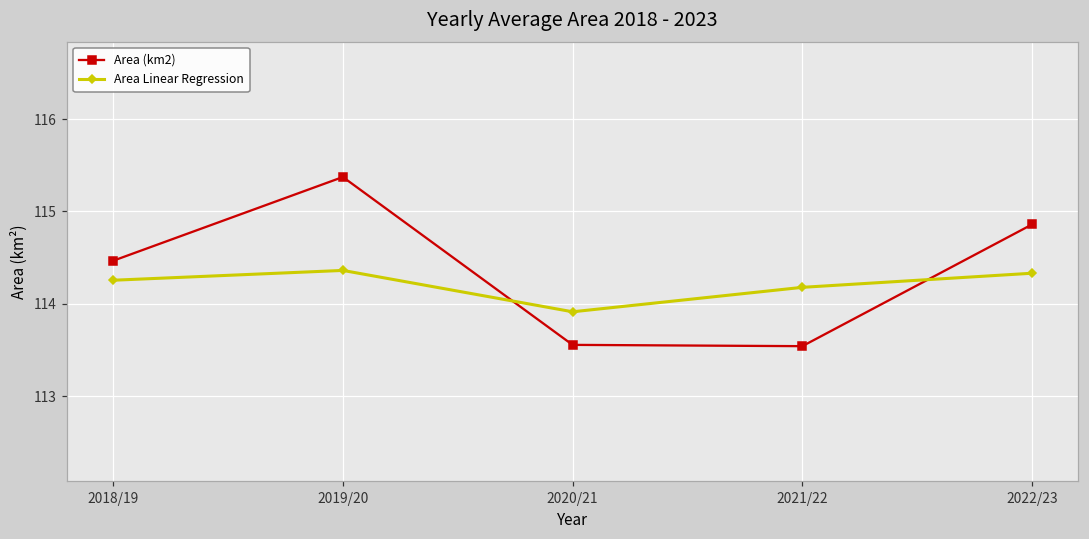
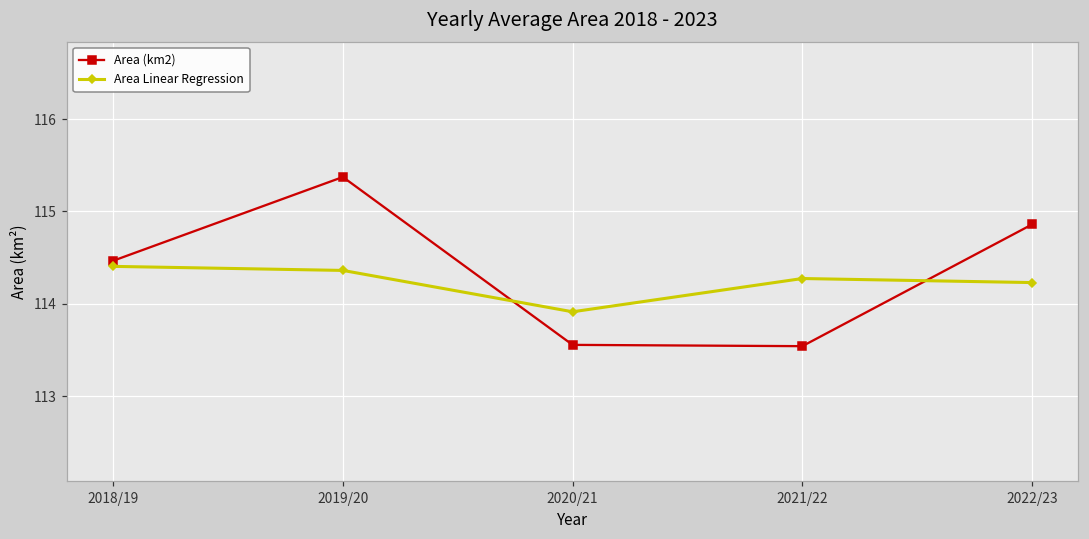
  {
    "Area (km2)": {
      "2018/19": 114.5,
      "2019/20": 115.4,
      "2020/21": 113.6,
      "2021/22": 113.5,
      "2022/23": 114.9
    },
    "Area Linear Regression": {
-     "2018/19": 114.3,
+     "2018/19": 114.4,
      "2019/20": 114.4,
      "2020/21": 113.9,
-     "2021/22": 114.2,
-     "2022/23": 114.3
+     "2021/22": 114.3,
+     "2022/23": 114.2
    }
  }
